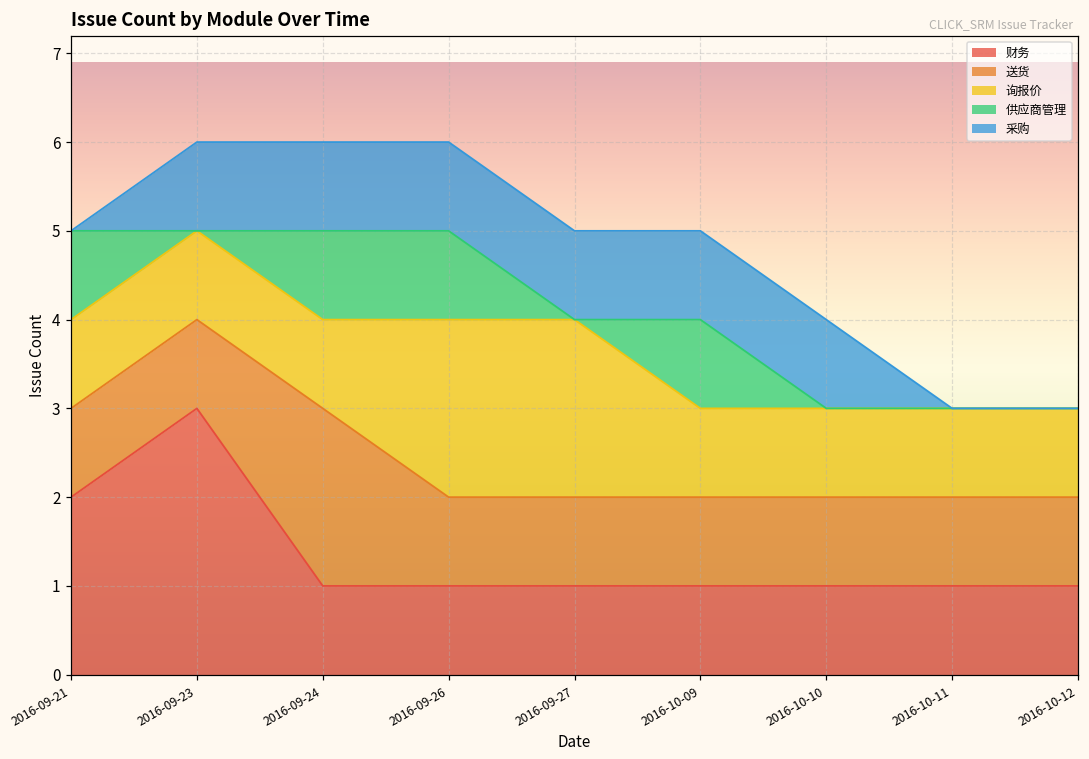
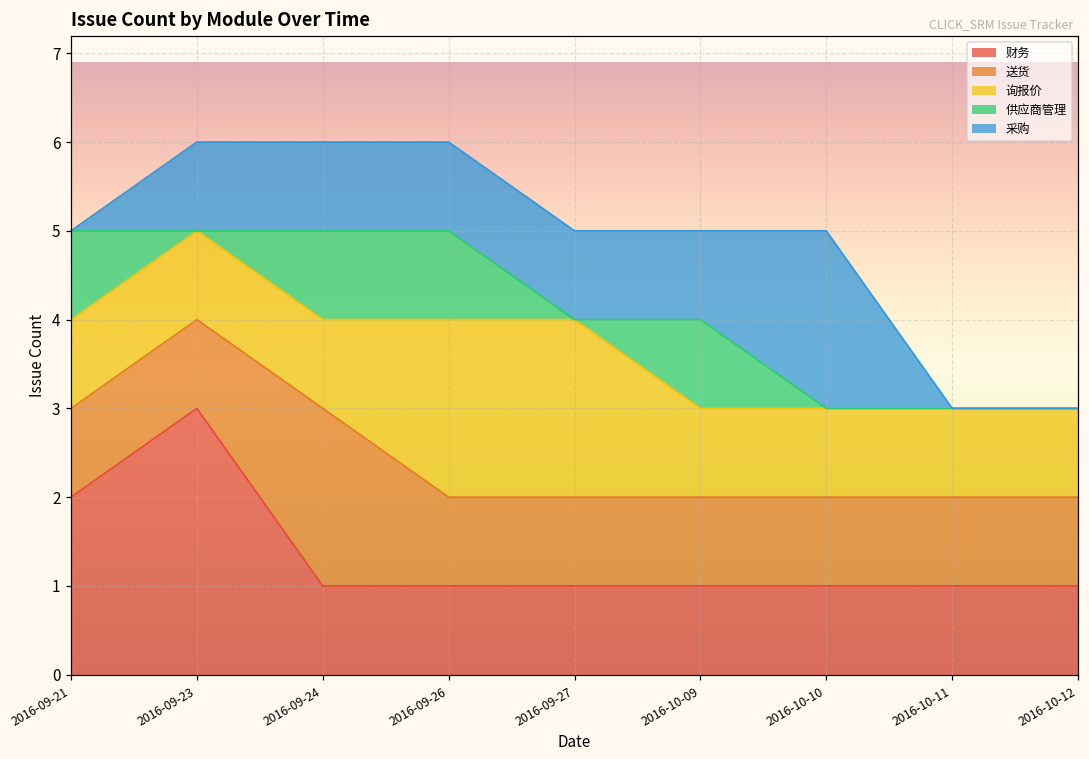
  {
    "询报价": {
      "2016-09-21": 1,
      "2016-09-24": 1,
      "2016-09-26": 2,
      "2016-10-09": 1
    },
    "供应商管理": {
      "2016-09-24": 1,
      "2016-09-26": 1,
      "2016-10-09": 1
    },
    "采购": {
      "2016-09-23": 1,
      "2016-09-24": 1,
      "2016-09-26": 1,
      "2016-09-27": 1,
      "2016-10-09": 1,
-     "2016-10-10": 1
+     "2016-10-10": 2
    }
  }
